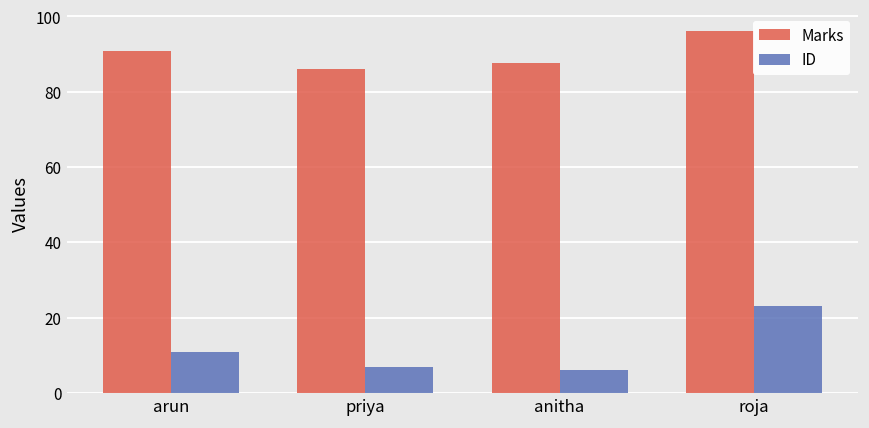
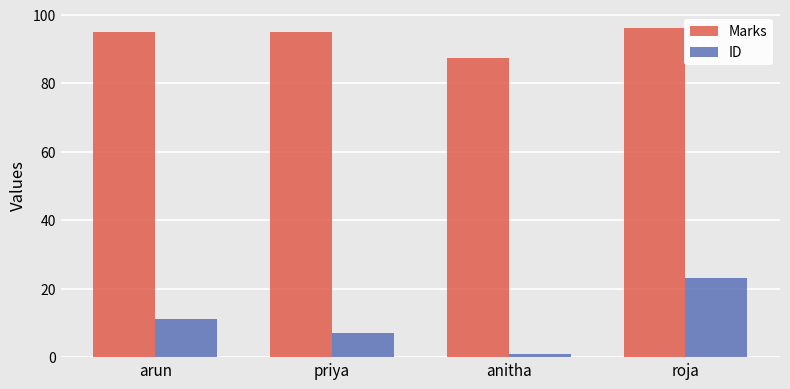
  {
    "Marks": {
-     "arun": 91,
-     "priya": 86,
+     "arun": 95,
+     "priya": 95,
      "anitha": 88,
      "roja": 96
    },
    "ID": {
      "arun": 11,
      "priya": 7,
-     "anitha": 6,
+     "anitha": 1,
      "roja": 23
    }
  }
